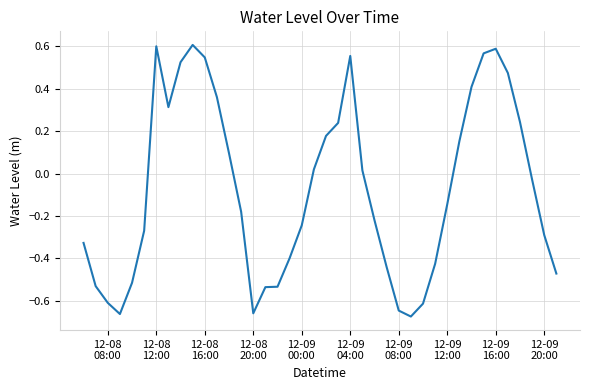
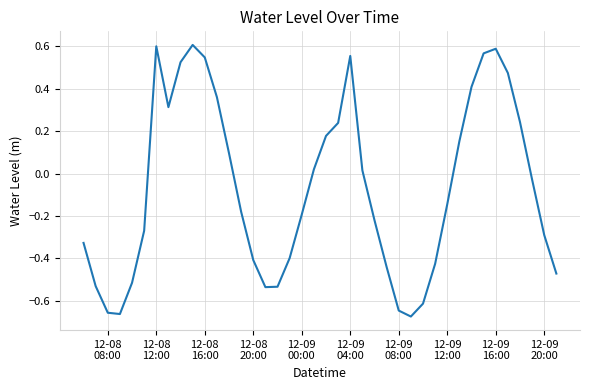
  {
-   "12-08 08:00": -0.61,
+   "12-08 08:00": -0.66,
    "12-08 12:00": 0.60,
    "12-08 16:00": 0.55,
-   "12-08 20:00": -0.66,
-   "12-09 00:00": -0.24,
+   "12-08 20:00": -0.41,
+   "12-09 00:00": -0.19,
    "12-09 04:00": 0.56,
    "12-09 08:00": -0.65,
    "12-09 12:00": -0.14,
    "12-09 16:00": 0.59,
    "12-09 20:00": -0.29
  }
